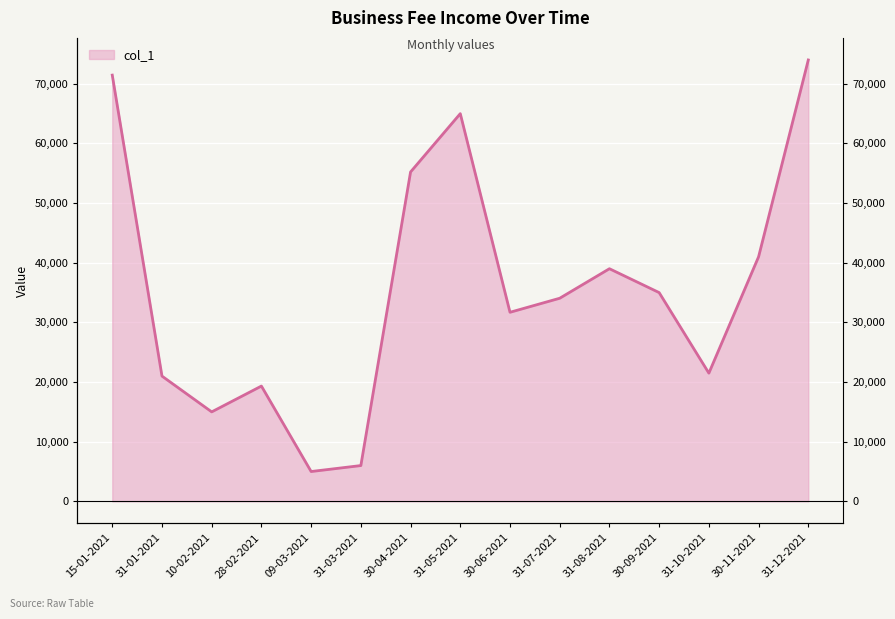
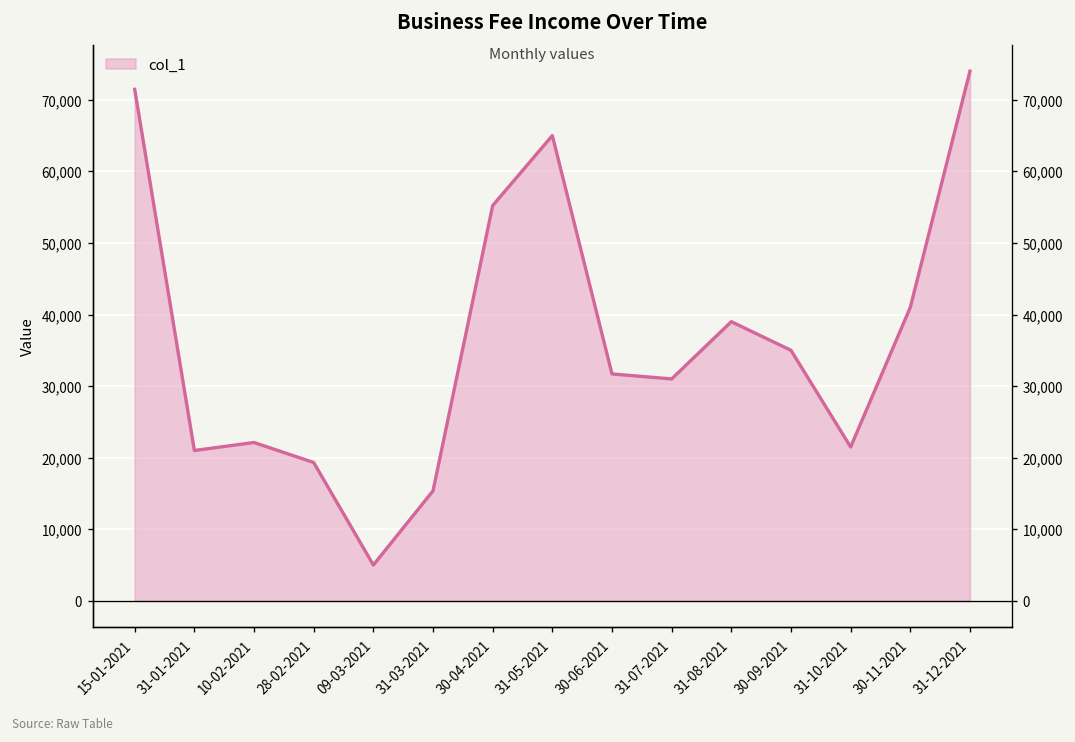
  {
    "15-01-2021": "71,000",
    "31-01-2021": "21,000",
-   "10-02-2021": "15,000",
+   "10-02-2021": "22,000",
    "28-02-2021": "19,000",
    "09-03-2021": "5,000",
-   "31-03-2021": "6,000",
+   "31-03-2021": "15,000",
    "30-04-2021": "55,000",
    "31-05-2021": "65,000",
    "30-06-2021": "32,000",
-   "31-07-2021": "34,000",
+   "31-07-2021": "31,000",
    "31-08-2021": "39,000",
    "30-09-2021": "35,000",
    "31-10-2021": "21,000",
    "30-11-2021": "41,000",
    "31-12-2021": "74,000"
  }
